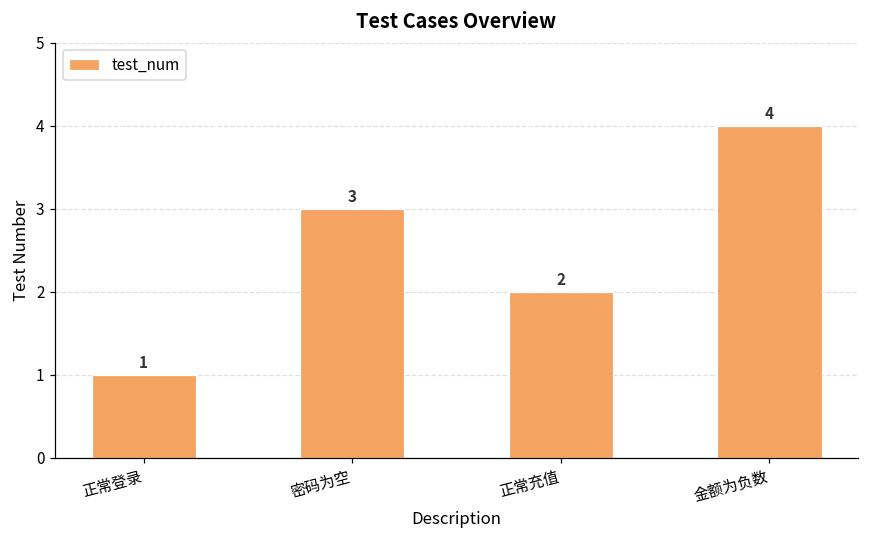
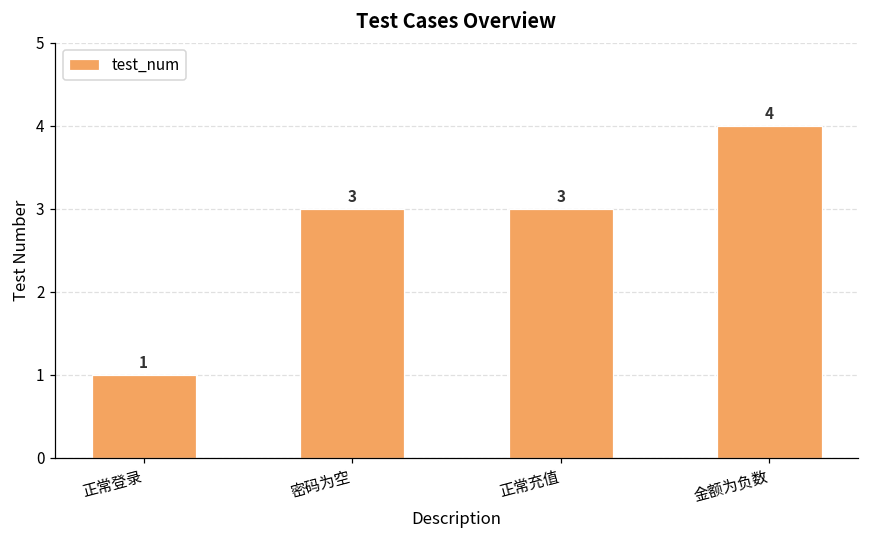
  {
    "正常登录": 1,
    "密码为空": 3,
-   "正常充值": 2,
+   "正常充值": 3,
    "金额为负数": 4
  }
